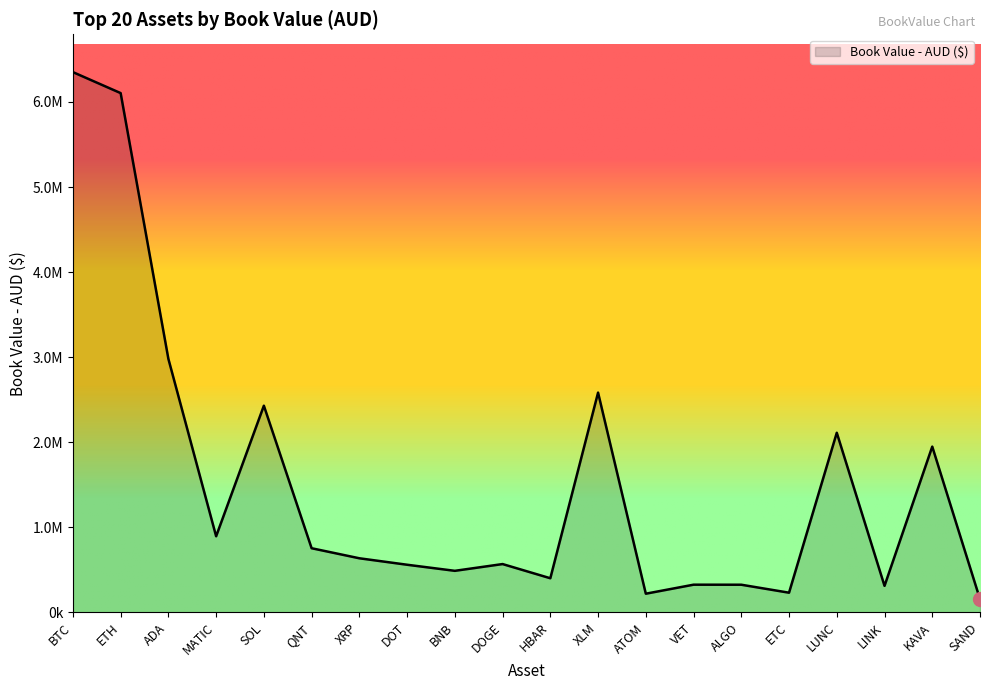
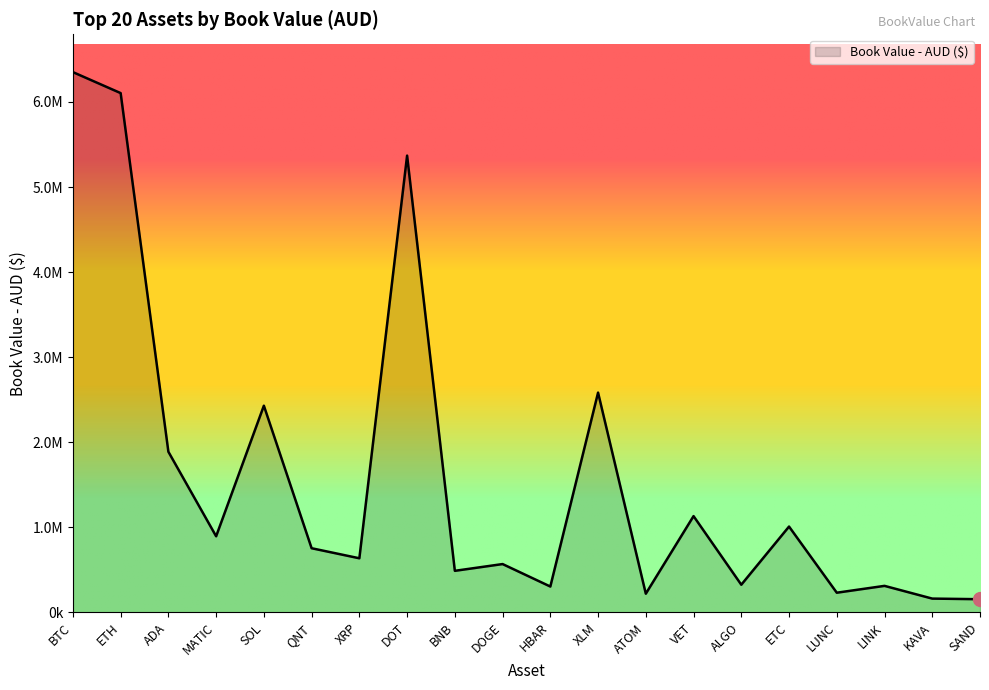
  {
    "Book Value - AUD ($)": {
      "BTC": 6400000,
      "ETH": 6100000,
-     "ADA": 3000000,
+     "ADA": 1900000,
      "MATIC": 900000,
      "SOL": 2400000,
      "QNT": 800000,
      "XRP": 600000,
-     "DOT": 600000,
+     "DOT": 5400000,
      "BNB": 500000,
      "DOGE": 600000,
-     "HBAR": 400000,
+     "HBAR": 300000,
      "XLM": 2600000,
      "ATOM": 200000,
-     "VET": 300000,
+     "VET": 1100000,
      "ALGO": 300000,
-     "ETC": 200000,
-     "LUNC": 2100000,
+     "ETC": 1000000,
+     "LUNC": 200000,
      "LINK": 300000,
-     "KAVA": 1900000
+     "KAVA": 200000
    }
  }
